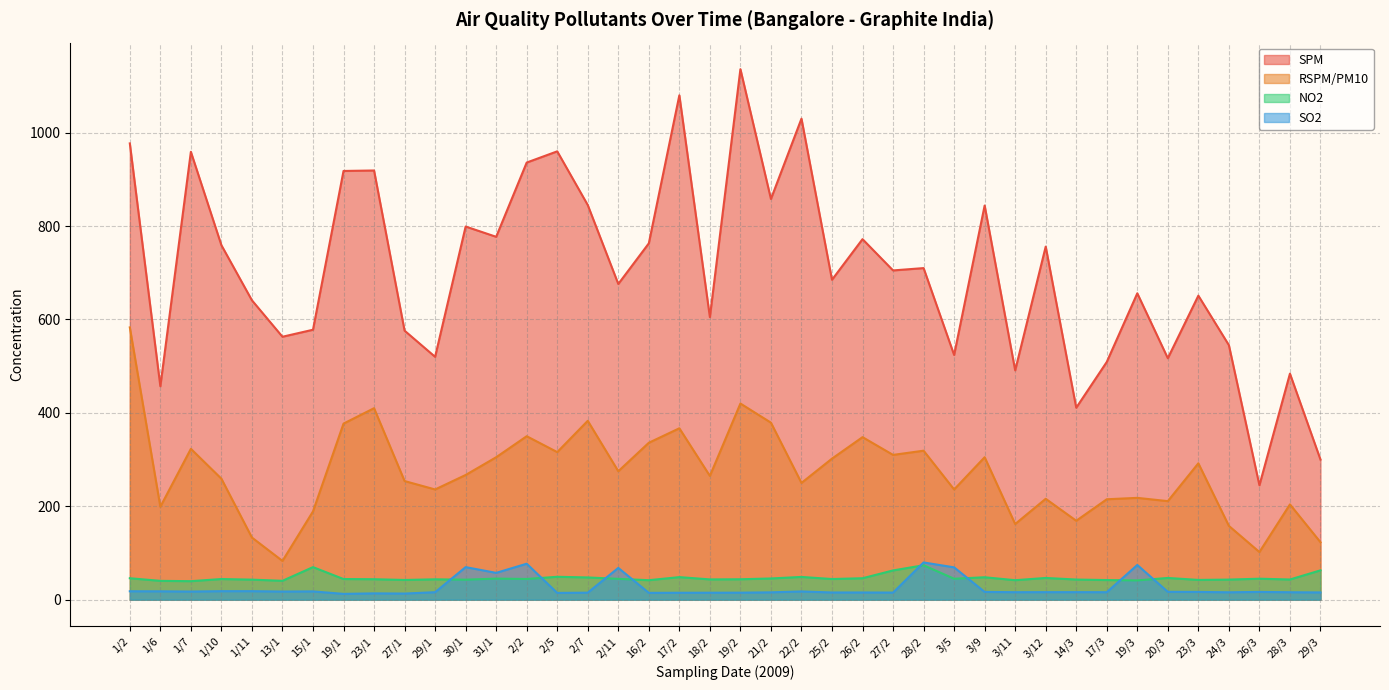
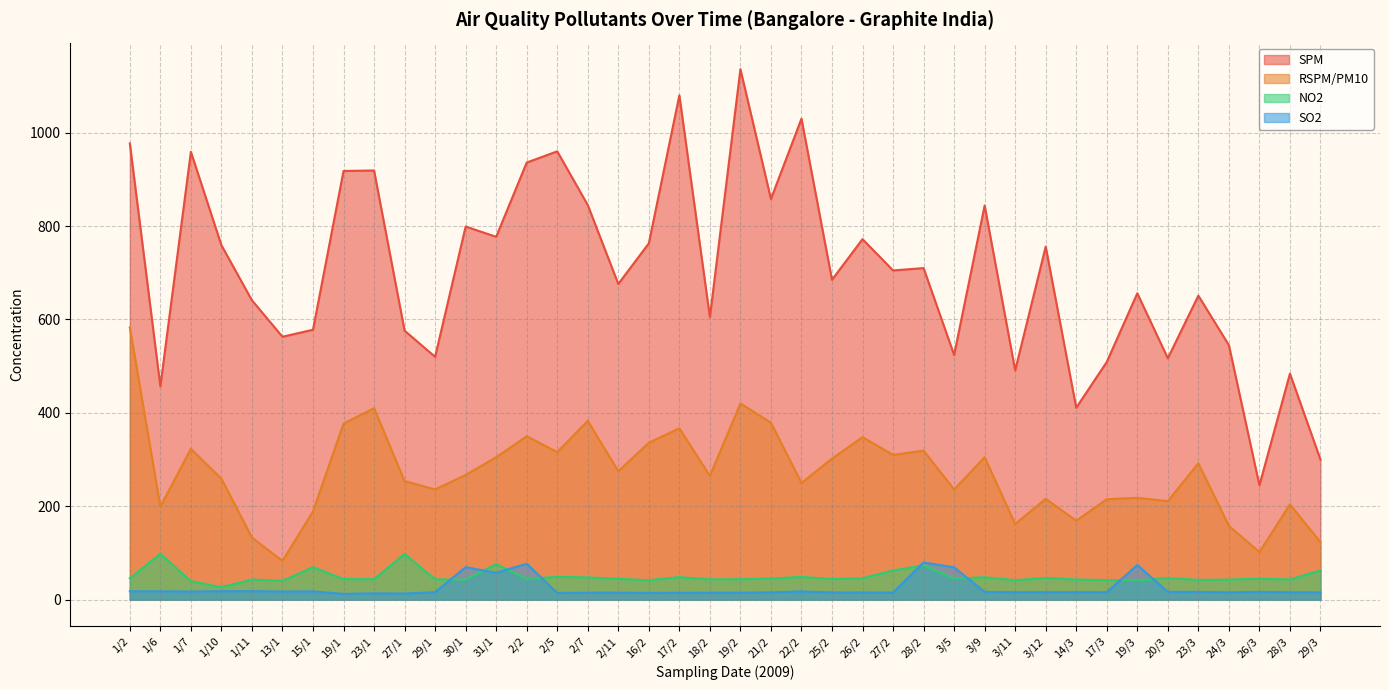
  {
    "NO2": {
      "1/2": 50,
-     "1/6": 40,
+     "1/6": 100,
      "1/7": 40,
-     "1/10": 40,
+     "1/10": 30,
      "1/11": 40,
      "13/1": 40,
      "15/1": 70,
      "19/1": 40,
      "23/1": 40,
-     "27/1": 40,
+     "27/1": 100,
      "29/1": 40,
      "30/1": 40,
-     "31/1": 50,
+     "31/1": 80,
      "2/2": 40,
      "2/5": 50,
      "2/7": 50,
      "2/11": 40,
      "16/2": 40,
      "17/2": 50,
      "18/2": 40,
      "19/2": 40,
      "21/2": 50,
      "22/2": 50,
      "25/2": 40,
      "26/2": 50,
      "27/2": 60,
      "28/2": 70,
      "3/5": 40,
      "3/9": 50,
      "3/11": 40,
      "3/12": 50,
      "14/3": 40,
      "17/3": 40,
      "19/3": 40,
      "20/3": 50,
      "23/3": 40,
      "24/3": 40,
      "26/3": 40,
      "28/3": 40,
      "29/3": 60
    },
    "SO2": {
      "1/2": 20,
      "1/6": 20,
      "1/7": 20,
      "1/10": 20,
      "1/11": 20,
      "13/1": 20,
      "15/1": 20,
      "19/1": 10,
      "23/1": 10,
      "27/1": 10,
      "29/1": 20,
      "30/1": 70,
      "31/1": 60,
      "2/2": 80,
      "2/5": 10,
      "2/7": 20,
-     "2/11": 70,
+     "2/11": 20,
      "16/2": 10,
      "17/2": 10,
      "18/2": 10,
      "19/2": 20,
      "21/2": 20,
      "22/2": 20,
      "25/2": 20,
      "26/2": 20,
      "27/2": 20,
      "28/2": 80,
      "3/5": 70,
      "3/9": 20,
      "3/11": 20,
      "3/12": 20,
      "14/3": 20,
      "17/3": 20,
      "19/3": 70,
      "20/3": 20,
      "23/3": 20,
      "24/3": 20,
      "26/3": 20,
      "28/3": 20,
      "29/3": 20
    }
  }
